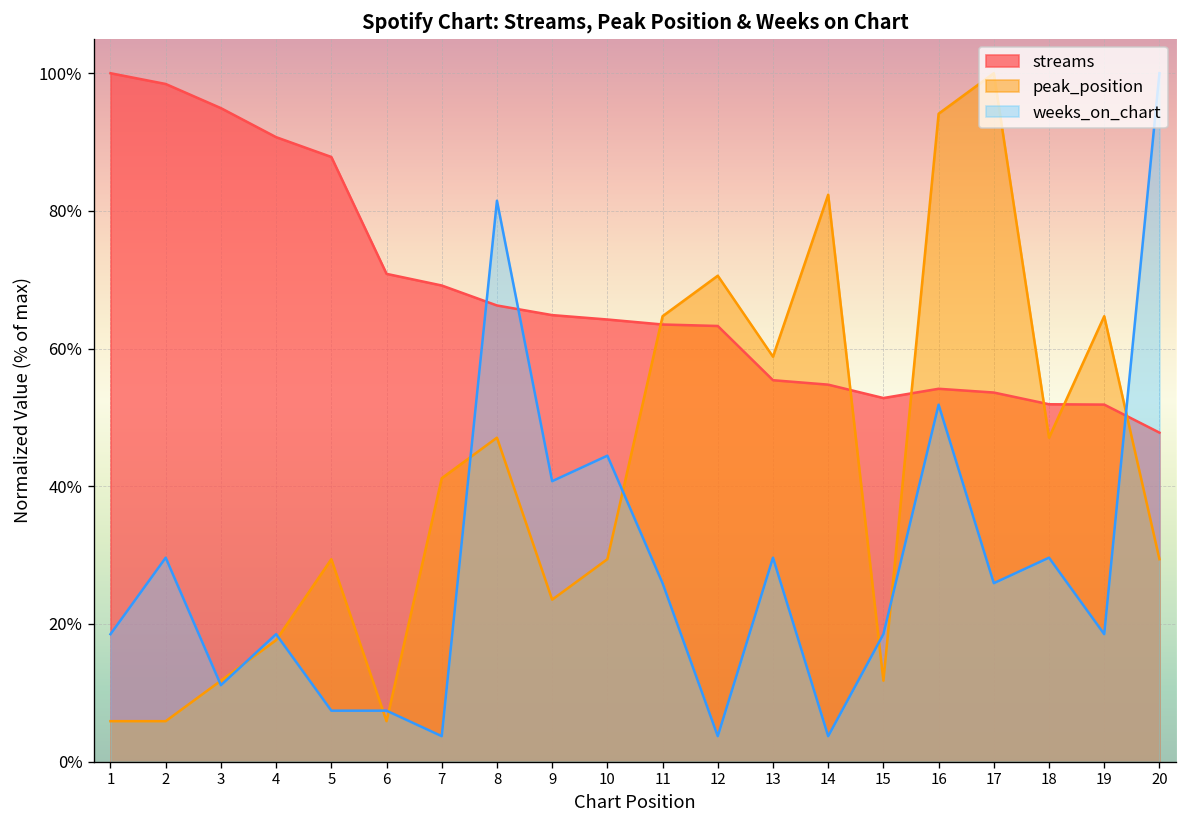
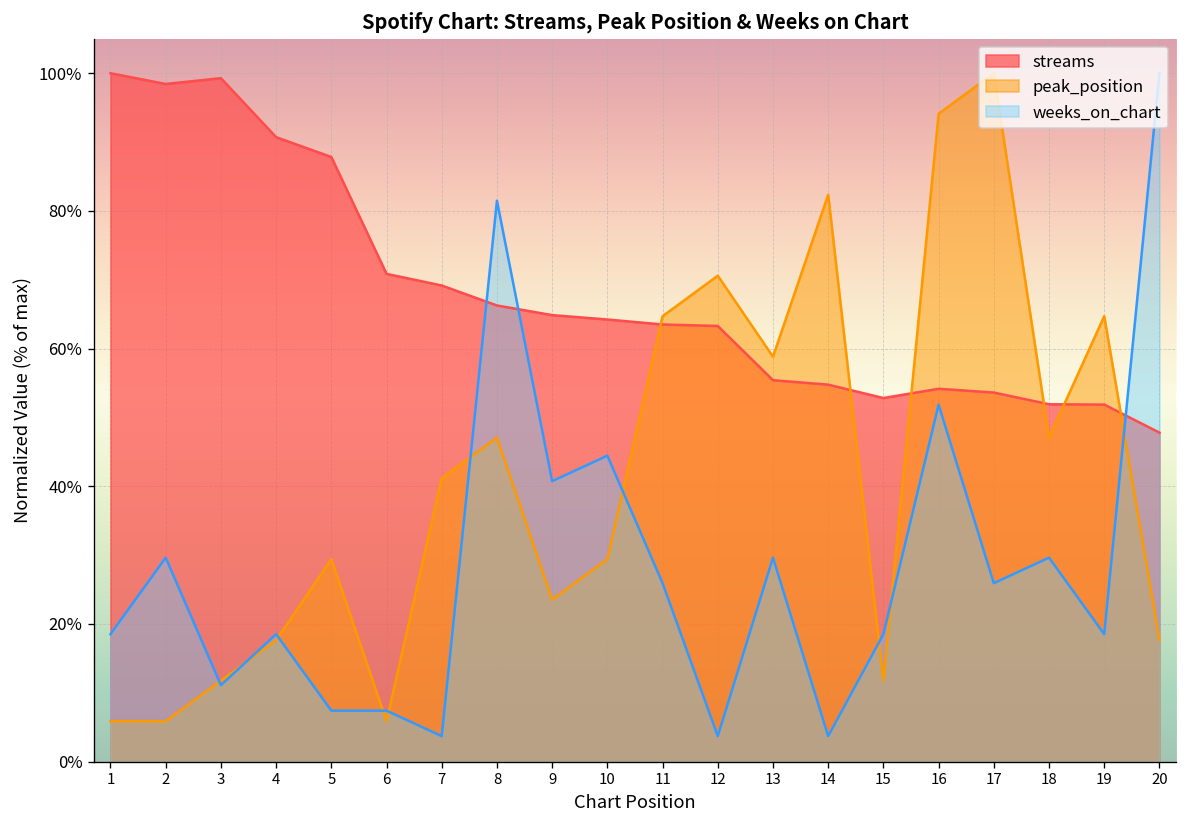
  {
    "streams": {
      "1": "100%",
      "2": "98%",
-     "3": "95%",
+     "3": "99%",
      "4": "91%",
      "5": "88%",
      "6": "71%",
      "7": "69%",
      "8": "66%",
      "9": "65%",
      "10": "64%",
      "11": "64%",
      "12": "63%",
      "13": "55%",
      "14": "55%",
      "15": "53%",
      "16": "54%",
      "17": "54%",
      "18": "52%",
      "19": "52%",
      "20": "48%"
    },
    "peak_position": {
      "1": "6%",
      "2": "6%",
      "3": "12%",
      "4": "18%",
      "5": "29%",
      "6": "6%",
      "7": "41%",
      "8": "47%",
      "9": "24%",
      "10": "29%",
      "11": "65%",
      "12": "71%",
      "13": "59%",
      "14": "82%",
      "15": "12%",
      "16": "94%",
      "18": "47%",
      "19": "65%",
-     "20": "29%"
+     "20": "18%"
    },
    "weeks_on_chart": {
      "1": "19%",
      "2": "30%",
      "3": "11%",
      "4": "19%",
      "5": "7%",
      "6": "7%",
      "7": "4%",
      "8": "81%",
      "9": "41%",
      "10": "44%",
      "11": "26%",
      "12": "4%",
      "13": "30%",
      "14": "4%",
      "15": "19%",
      "16": "52%",
      "17": "26%",
      "18": "30%",
      "19": "19%"
    }
  }
